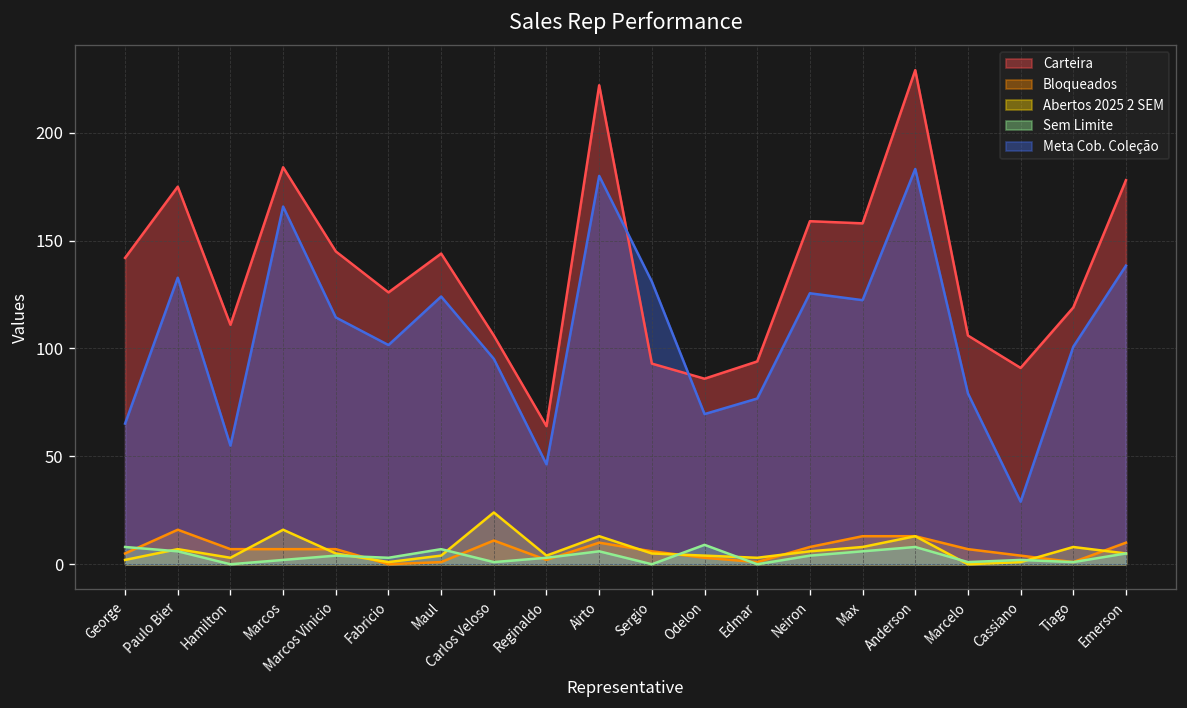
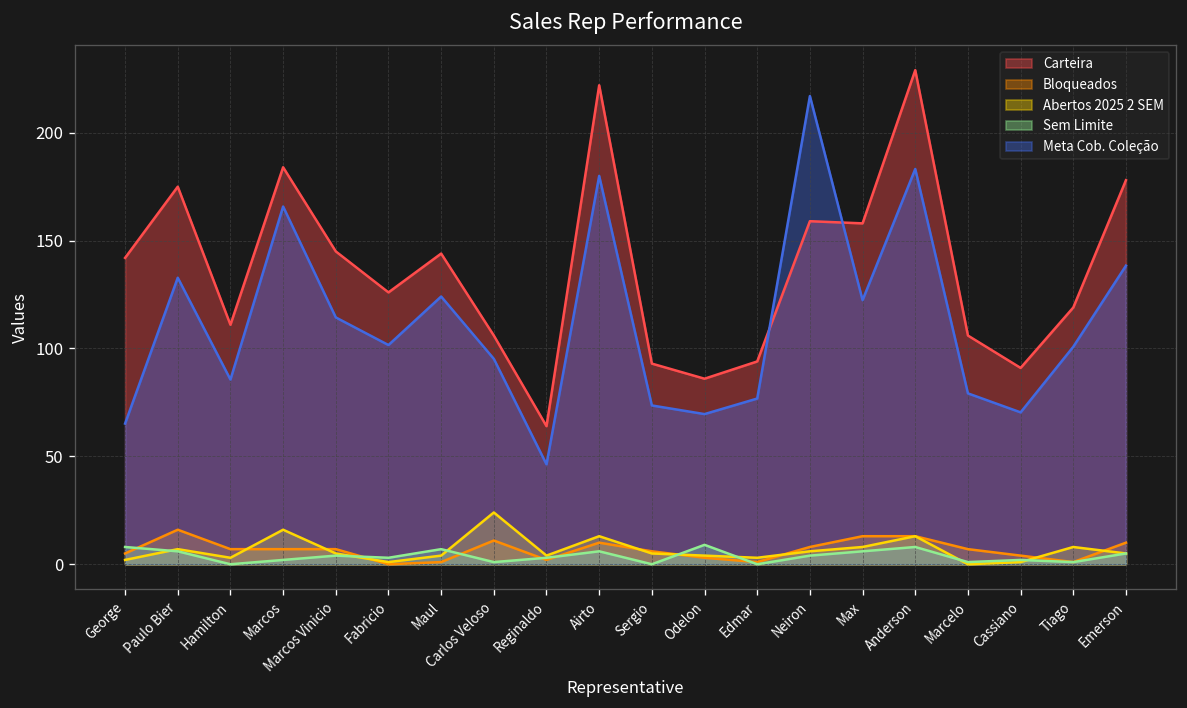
  {
    "Sem Limite": {
      "George": 8,
      "Hamilton": 0,
      "Marcos": 2,
      "Fabricio": 3,
      "Maul": 7,
      "Carlos Veloso": 1,
      "Airto": 6,
      "Sergio": 0,
      "Odelon": 9,
      "Neiron": 4,
      "Max": 6,
      "Anderson": 8
    },
    "Meta Cob. Coleção": {
      "George": 65,
      "Paulo Bier": 133,
-     "Hamilton": 55,
+     "Hamilton": 86,
      "Marcos": 166,
      "Marcos Vinicio": 114,
      "Fabricio": 102,
      "Maul": 124,
      "Carlos Veloso": 95,
      "Reginaldo": 46,
      "Airto": 180,
-     "Sergio": 131,
+     "Sergio": 74,
      "Odelon": 70,
      "Edmar": 77,
-     "Neiron": 126,
+     "Neiron": 217,
      "Max": 122,
      "Anderson": 183,
      "Marcelo": 79,
-     "Cassiano": 29,
+     "Cassiano": 70,
      "Tiago": 101,
      "Emerson": 138
    }
  }
